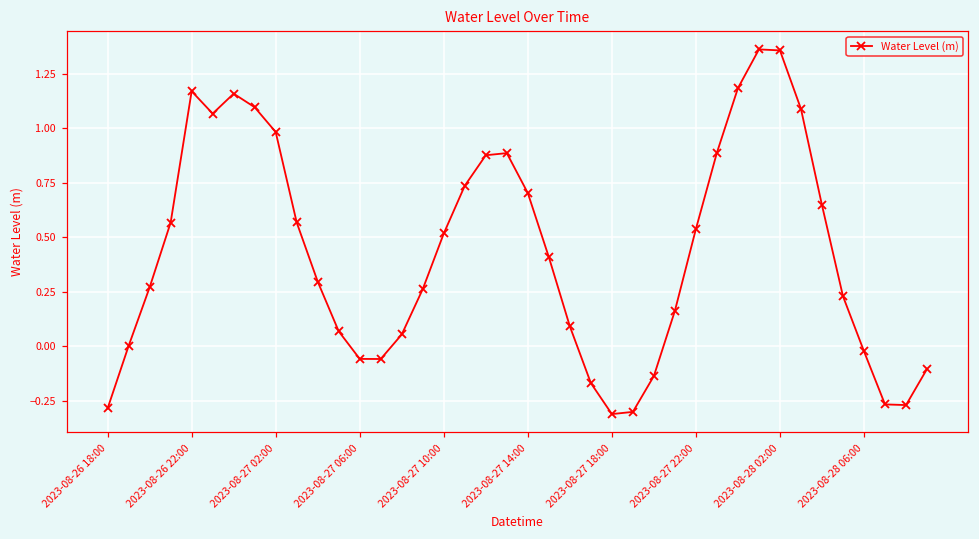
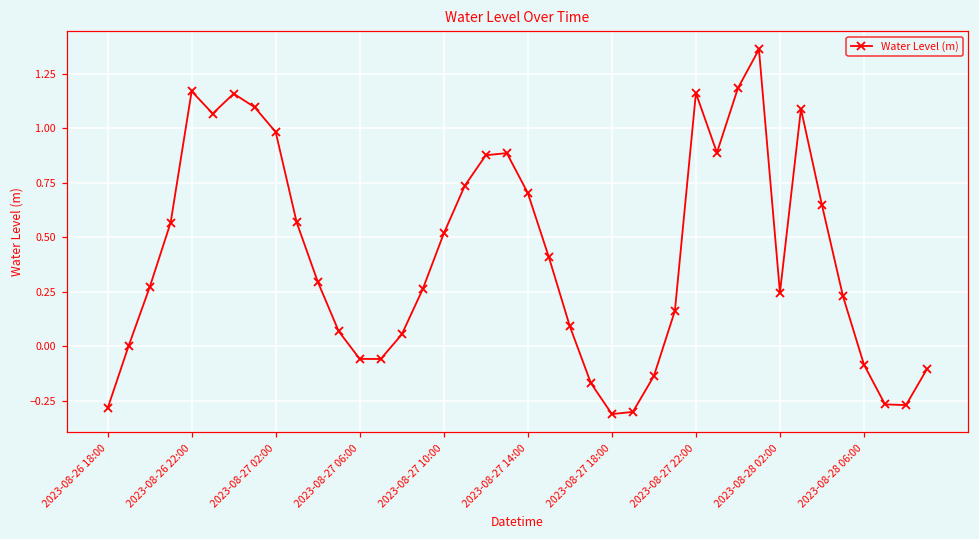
  {
    "2023-08-26 18:00": -0.29,
    "2023-08-26 22:00": 1.17,
    "2023-08-27 02:00": 0.98,
    "2023-08-27 06:00": -0.06,
    "2023-08-27 10:00": 0.52,
    "2023-08-27 14:00": 0.70,
    "2023-08-27 18:00": -0.31,
-   "2023-08-27 22:00": 0.54,
-   "2023-08-28 02:00": 1.36,
-   "2023-08-28 06:00": -0.02
+   "2023-08-27 22:00": 1.16,
+   "2023-08-28 02:00": 0.25,
+   "2023-08-28 06:00": -0.08
  }
